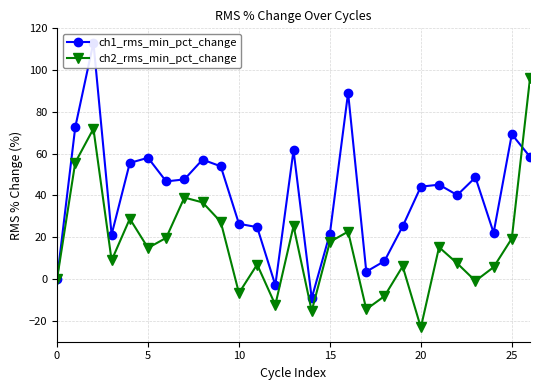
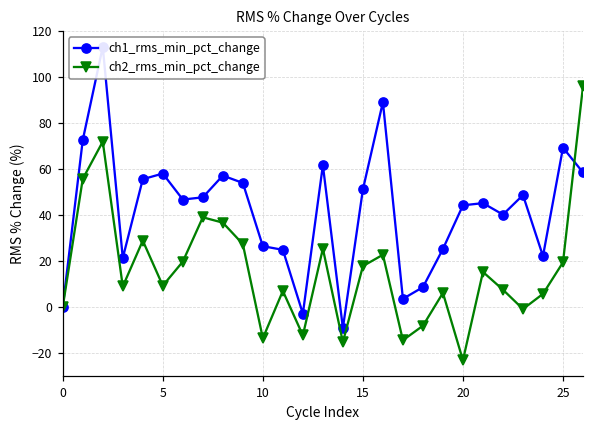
  {
    "ch1_rms_min_pct_change": {
      "5": 58,
      "10": 26,
-     "15": 22,
+     "15": 51,
      "20": 44,
      "25": 69
    },
    "ch2_rms_min_pct_change": {
-     "5": 15,
-     "10": -7,
+     "5": 9,
+     "10": -14,
      "15": 18,
      "20": -23,
      "25": 19
    }
  }
